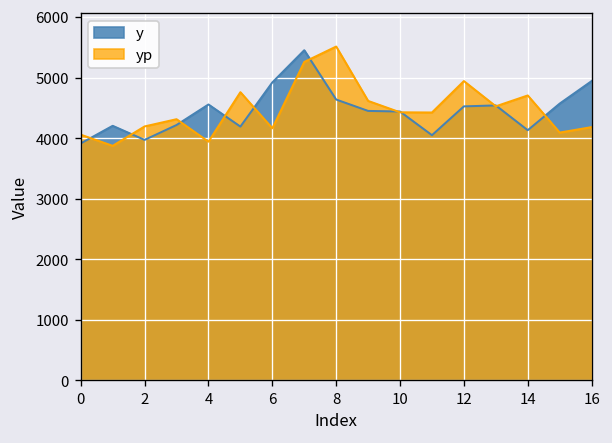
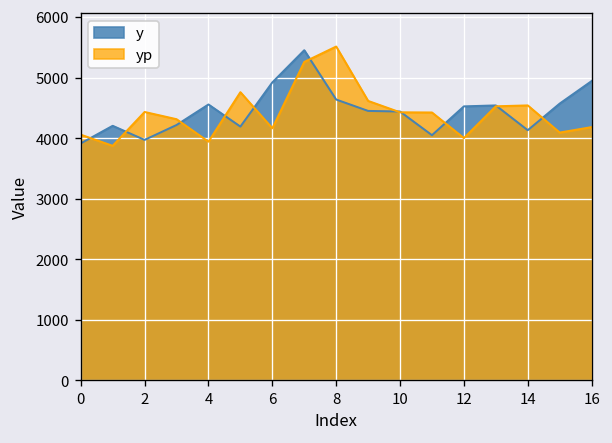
  {
    "y": {
      "0": 3900,
      "2": 4000,
      "4": 4600,
      "6": 4900,
      "8": 4600,
      "12": 4500,
      "14": 4100,
      "16": 4900
    },
    "yp": {
      "0": 4100,
-     "2": 4200,
+     "2": 4400,
      "4": 3900,
      "6": 4200,
      "8": 5500,
-     "12": 4900,
-     "14": 4700,
+     "12": 4000,
+     "14": 4500,
      "16": 4200
    }
  }
